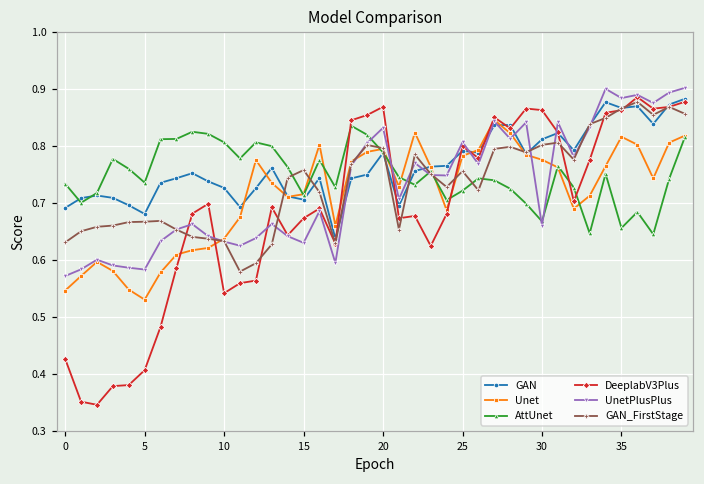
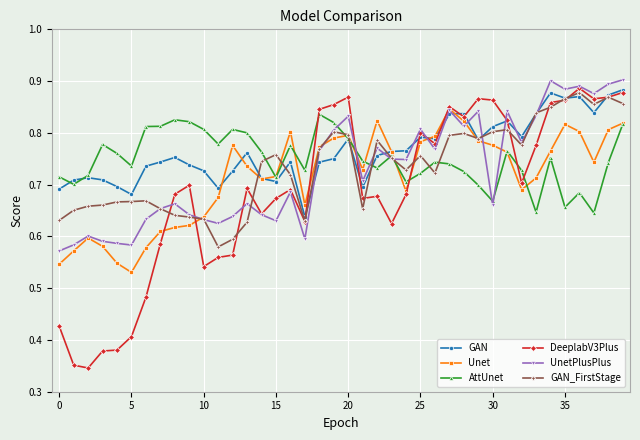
  {
    "GAN": {
      "0": 0.69,
      "5": 0.68,
      "10": 0.73,
      "15": 0.71,
      "25": 0.79,
      "30": 0.81
    },
    "Unet": {
      "0": 0.55,
      "5": 0.53,
      "25": 0.78,
      "30": 0.78,
      "35": 0.82
    },
    "AttUnet": {
-     "0": 0.73,
+     "0": 0.71,
      "5": 0.74,
      "10": 0.81,
      "25": 0.72,
      "30": 0.67,
      "35": 0.66
    },
    "DeeplabV3Plus": {
      "0": 0.43,
      "5": 0.41,
      "10": 0.54,
      "15": 0.67,
      "20": 0.87,
      "25": 0.80,
      "30": 0.86
    },
    "UnetPlusPlus": {
      "0": 0.57,
      "5": 0.58,
      "15": 0.63,
      "20": 0.83,
      "25": 0.81,
      "30": 0.66,
      "35": 0.88
    },
    "GAN_FirstStage": {
      "0": 0.63,
      "5": 0.67,
      "15": 0.76,
      "25": 0.76,
      "30": 0.80
    }
  }
